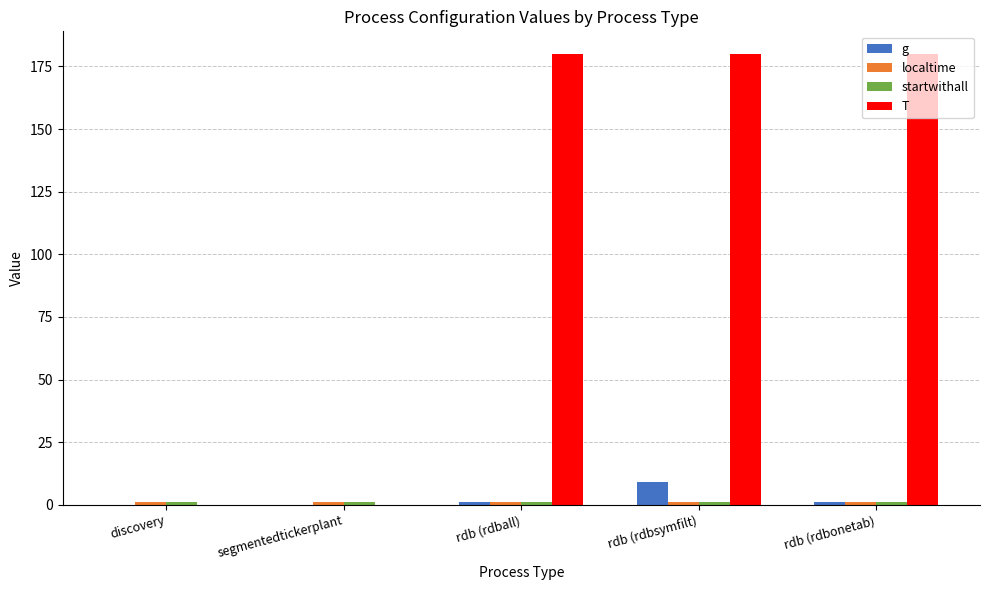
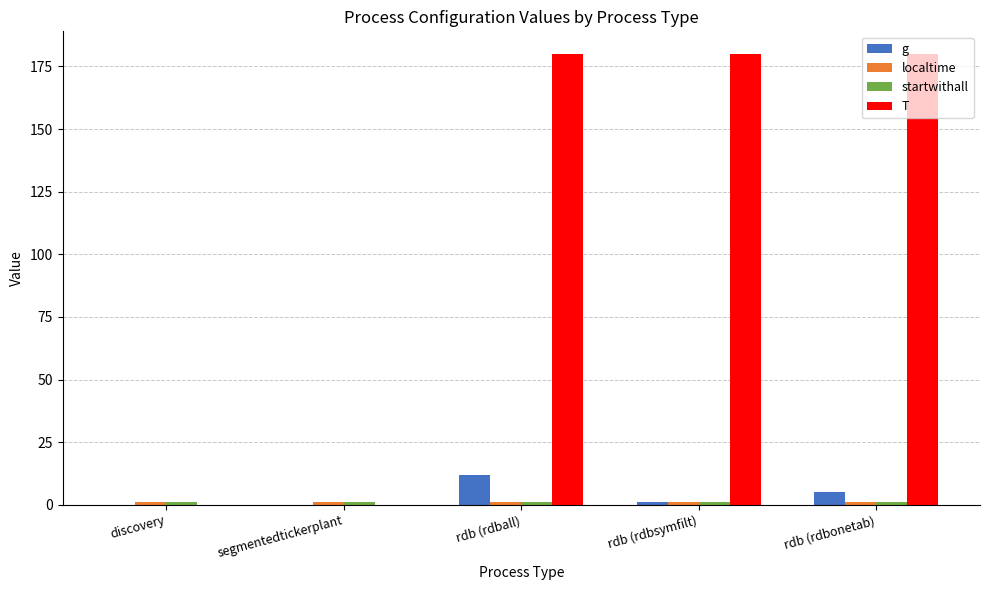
  {
    "g": {
      "discovery": 0,
      "segmentedtickerplant": 0,
-     "rdb (rdball)": 1,
-     "rdb (rdbsymfilt)": 9,
-     "rdb (rdbonetab)": 1
+     "rdb (rdball)": 12,
+     "rdb (rdbsymfilt)": 1,
+     "rdb (rdbonetab)": 5
    },
    "localtime": {
      "discovery": 1,
      "segmentedtickerplant": 1,
      "rdb (rdball)": 1,
      "rdb (rdbsymfilt)": 1,
      "rdb (rdbonetab)": 1
    },
    "startwithall": {
      "discovery": 1,
      "segmentedtickerplant": 1,
      "rdb (rdball)": 1,
      "rdb (rdbsymfilt)": 1,
      "rdb (rdbonetab)": 1
    },
    "T": {
      "discovery": 0,
      "segmentedtickerplant": 0,
      "rdb (rdball)": 180,
      "rdb (rdbsymfilt)": 180
    }
  }
